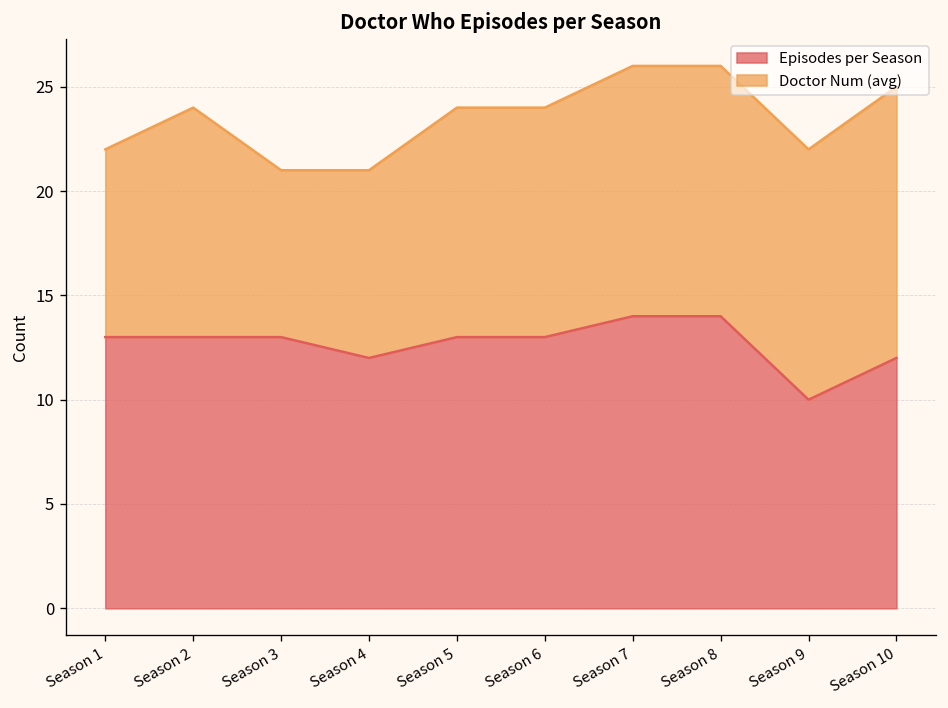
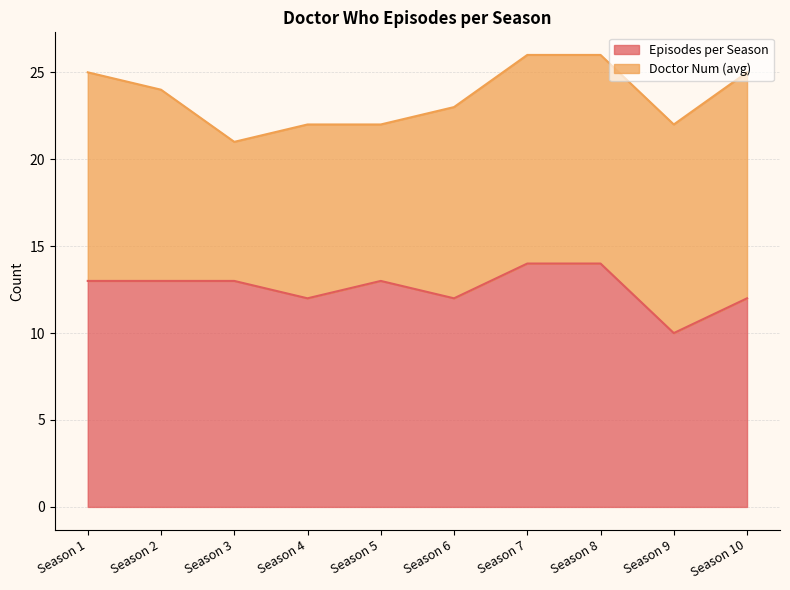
  {
    "Episodes per Season": {
      "Season 1": 13,
      "Season 2": 13,
      "Season 3": 13,
      "Season 4": 12,
      "Season 5": 13,
-     "Season 6": 13,
+     "Season 6": 12,
      "Season 7": 14,
      "Season 8": 14,
      "Season 9": 10,
      "Season 10": 12
    },
    "Doctor Num (avg)": {
-     "Season 1": 9,
+     "Season 1": 12,
      "Season 2": 11,
      "Season 3": 8,
-     "Season 4": 9,
-     "Season 5": 11,
+     "Season 4": 10,
+     "Season 5": 9,
      "Season 6": 11,
      "Season 7": 12,
      "Season 8": 12,
      "Season 9": 12
    }
  }
